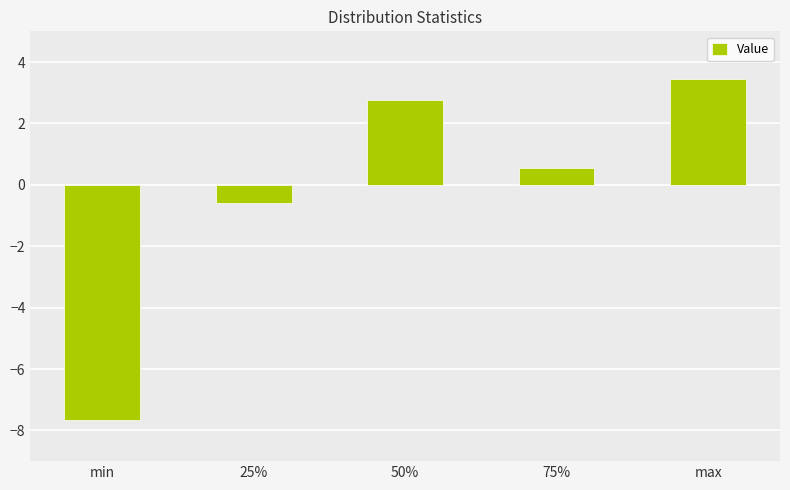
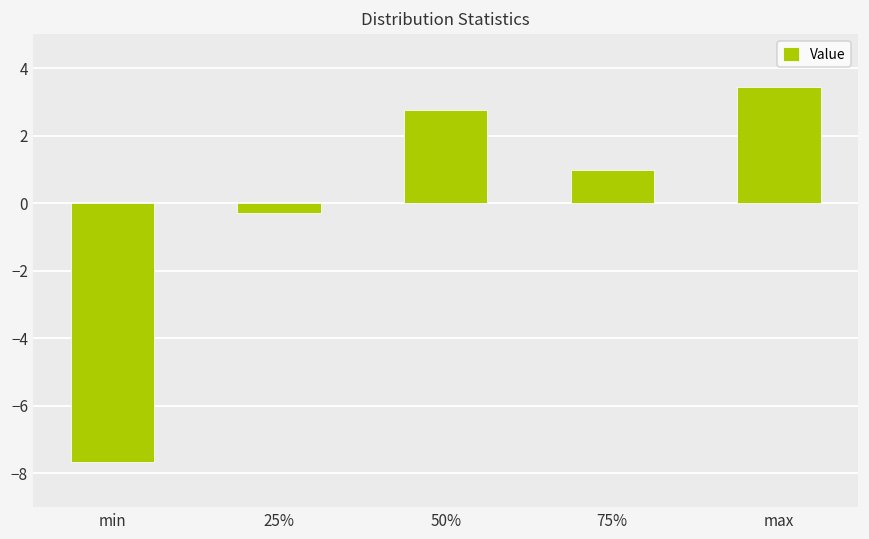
  {
    "min": -7.7,
-   "25%": -0.6,
+   "25%": -0.3,
    "50%": 2.8,
-   "75%": 0.6,
+   "75%": 1.0,
    "max": 3.4
  }
